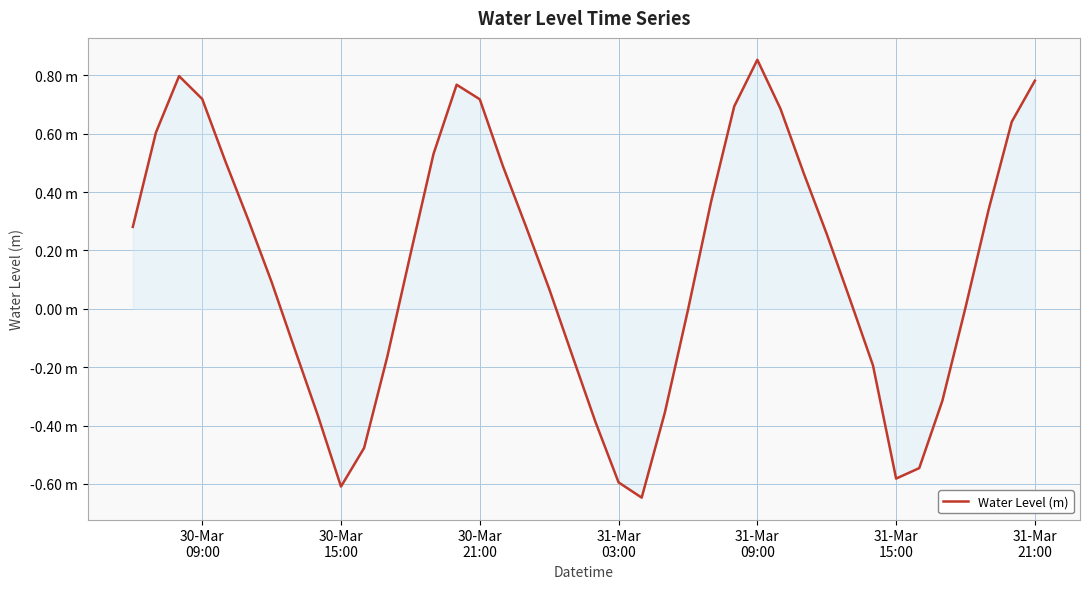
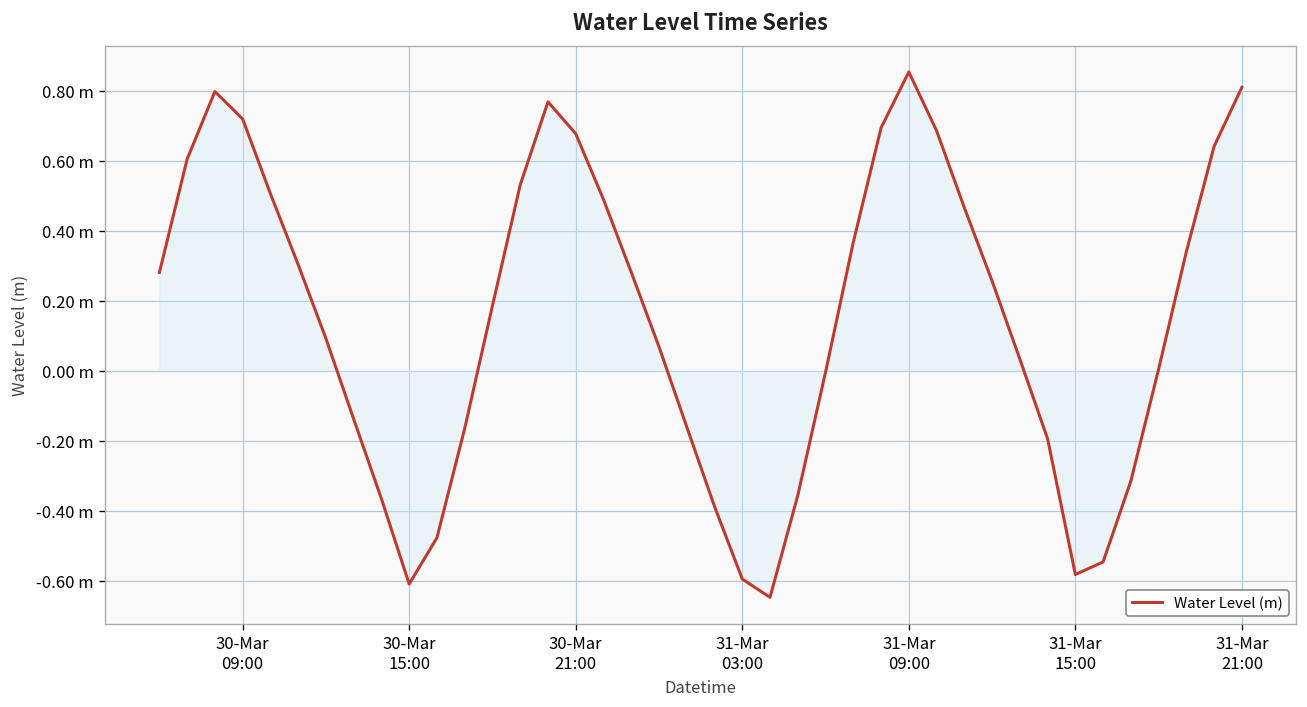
  {
    "Water Level (m)": {
      "30-Mar 15:00": "-0.61 m",
-     "30-Mar 21:00": "0.72 m",
+     "30-Mar 21:00": "0.68 m",
      "31-Mar 03:00": "-0.59 m",
      "31-Mar 15:00": "-0.58 m",
-     "31-Mar 21:00": "0.78 m"
+     "31-Mar 21:00": "0.81 m"
    }
  }
